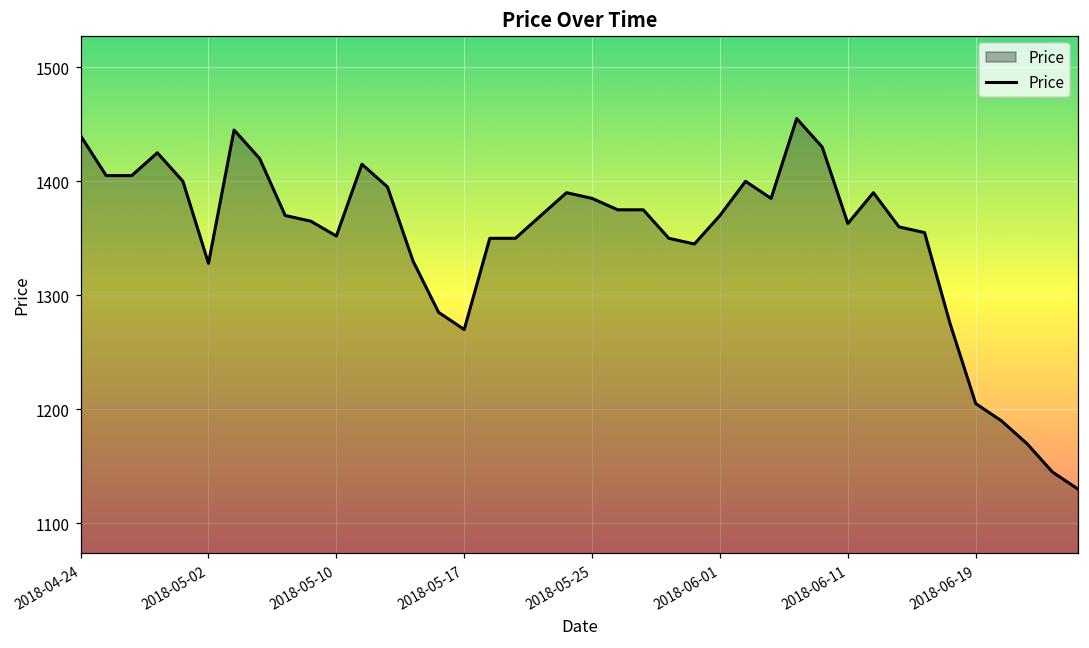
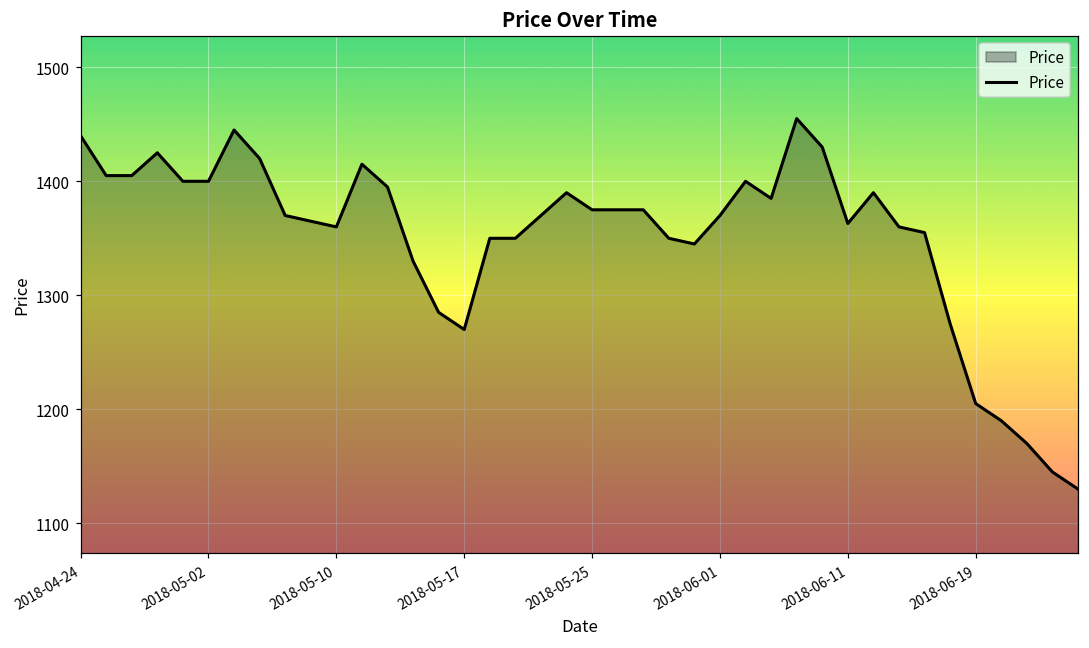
  {
    "2018-04-24": 1440,
-   "2018-05-02": 1328,
-   "2018-05-10": 1352,
+   "2018-05-02": 1400,
+   "2018-05-10": 1360,
    "2018-05-17": 1270,
-   "2018-05-25": 1385,
+   "2018-05-25": 1375,
    "2018-06-01": 1370,
    "2018-06-11": 1363,
    "2018-06-19": 1205
  }
